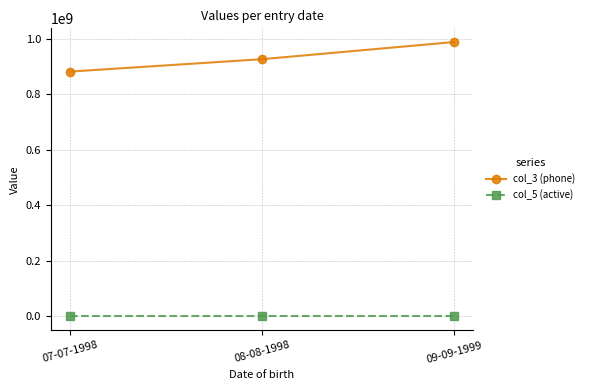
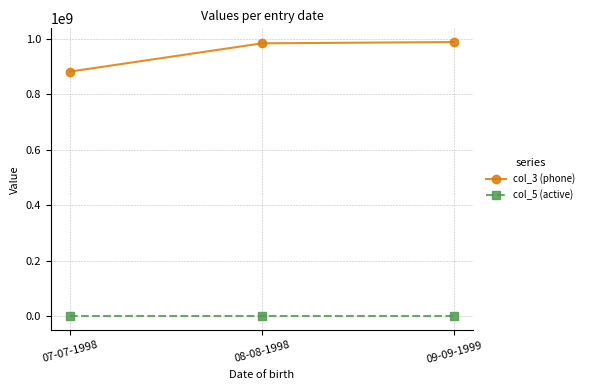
  {
    "col_3 (phone)": {
      "07-07-1998": 880000000,
-     "08-08-1998": 930000000,
+     "08-08-1998": 980000000,
      "09-09-1999": 990000000
    },
    "col_5 (active)": {
      "07-07-1998": 0,
      "08-08-1998": 0,
      "09-09-1999": 0
    }
  }
